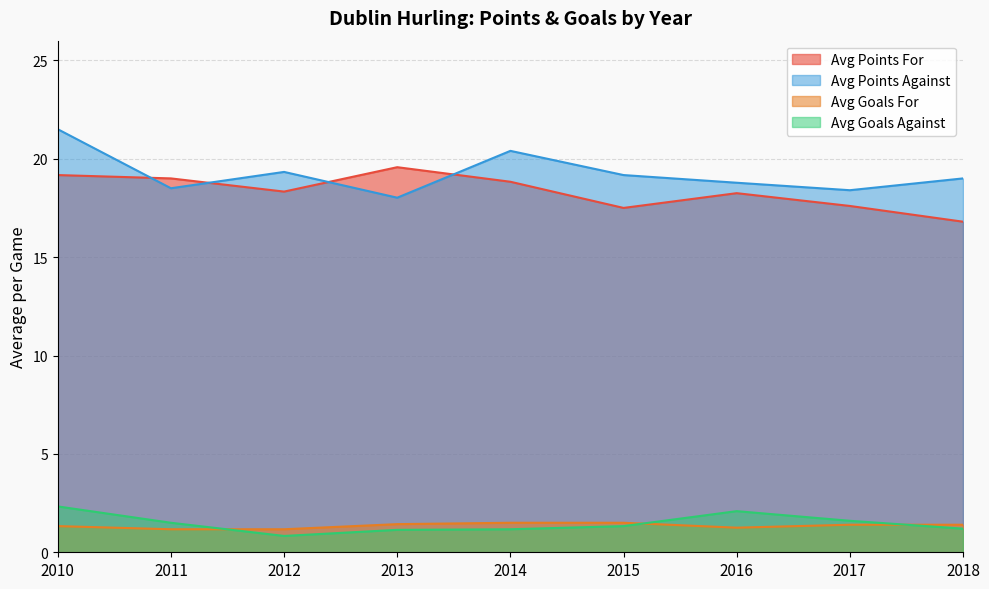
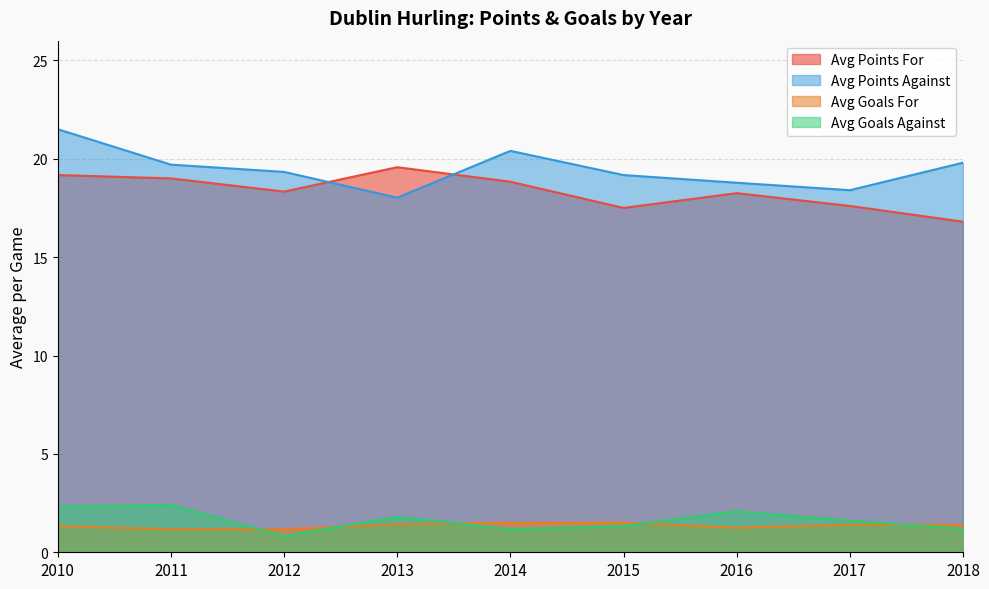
  {
    "Avg Points Against": {
      "2010": 21.5,
-     "2011": 18.5,
+     "2011": 19.7,
      "2012": 19.3,
      "2013": 18.0,
      "2014": 20.4,
      "2015": 19.2,
      "2016": 18.8,
      "2017": 18.4,
-     "2018": 19.0
+     "2018": 19.8
    },
    "Avg Goals Against": {
      "2010": 2.3,
-     "2011": 1.5,
+     "2011": 2.4,
      "2012": 0.8,
-     "2013": 1.1,
+     "2013": 1.8,
      "2014": 1.2,
      "2015": 1.3,
      "2016": 2.1,
      "2017": 1.6,
      "2018": 1.2
    }
  }
